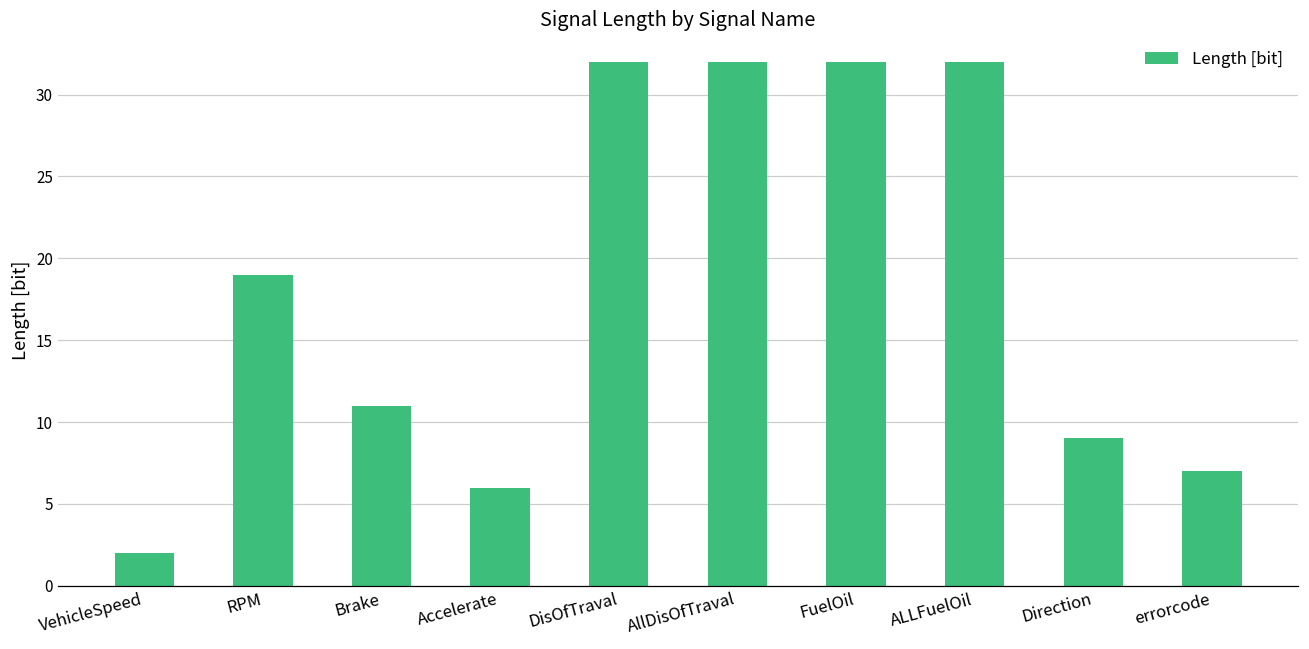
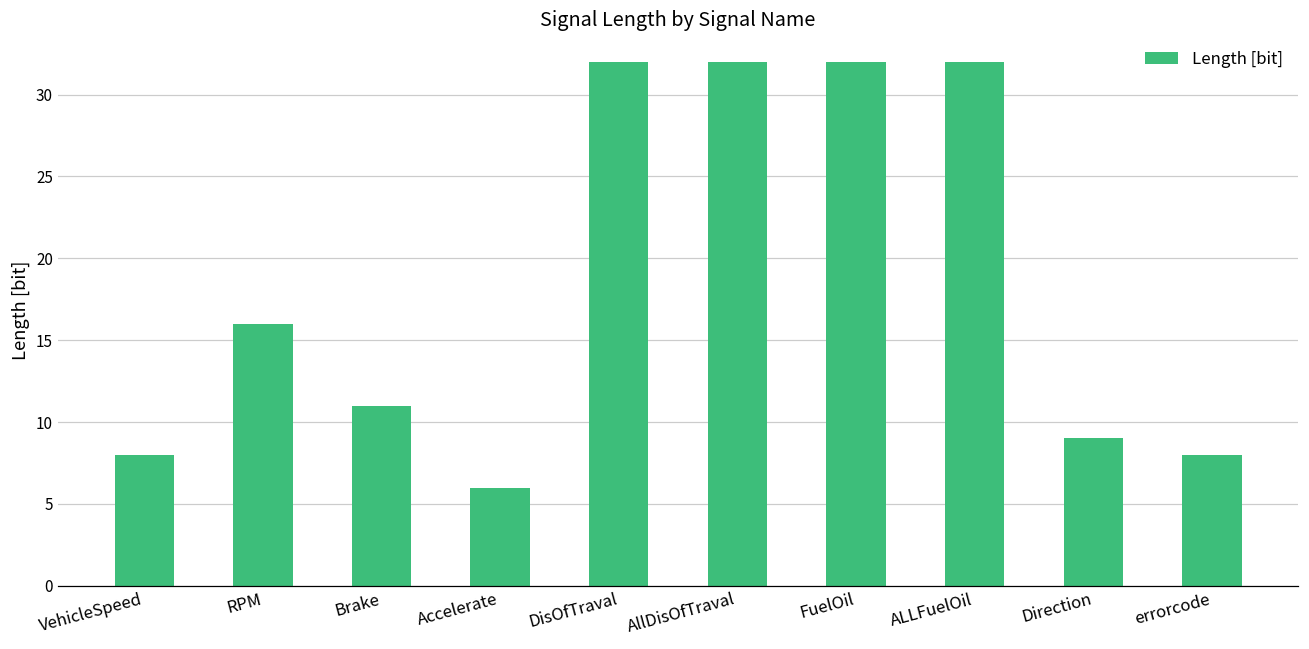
  {
-   "VehicleSpeed": 2,
-   "RPM": 19,
+   "VehicleSpeed": 8,
+   "RPM": 16,
    "Brake": 11,
    "Accelerate": 6,
    "DisOfTraval": 32,
    "AllDisOfTraval": 32,
    "FuelOil": 32,
    "ALLFuelOil": 32,
    "Direction": 9,
-   "errorcode": 7
+   "errorcode": 8
  }
